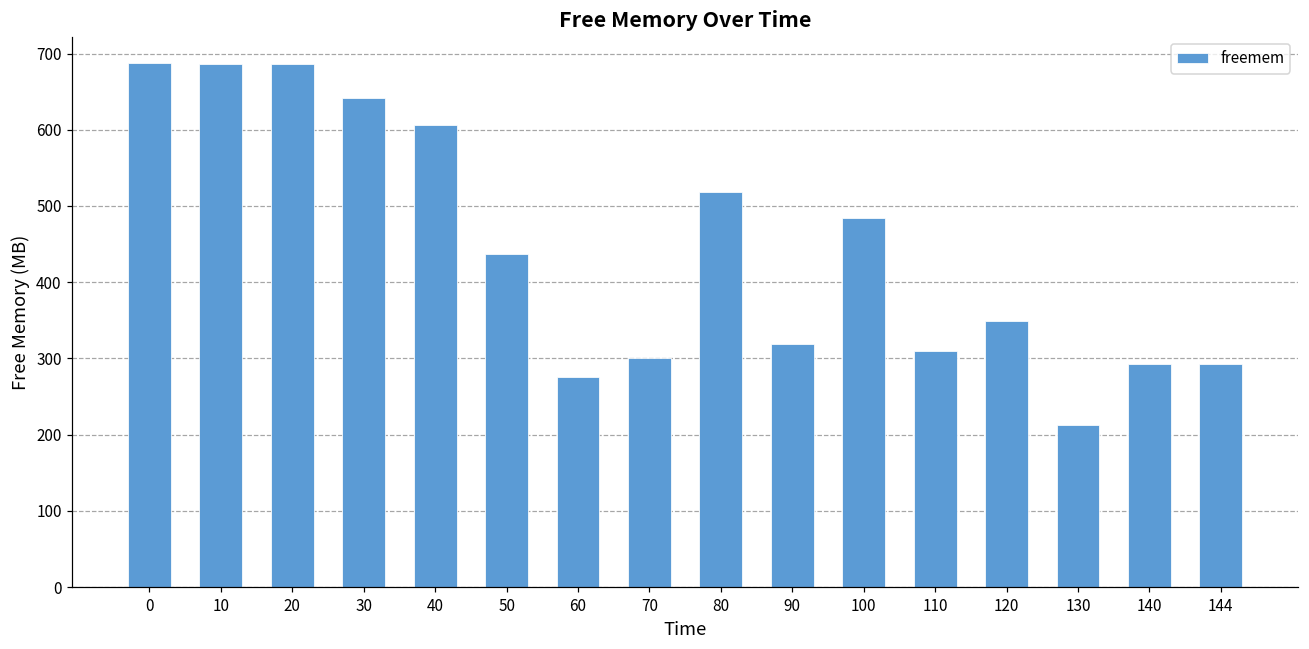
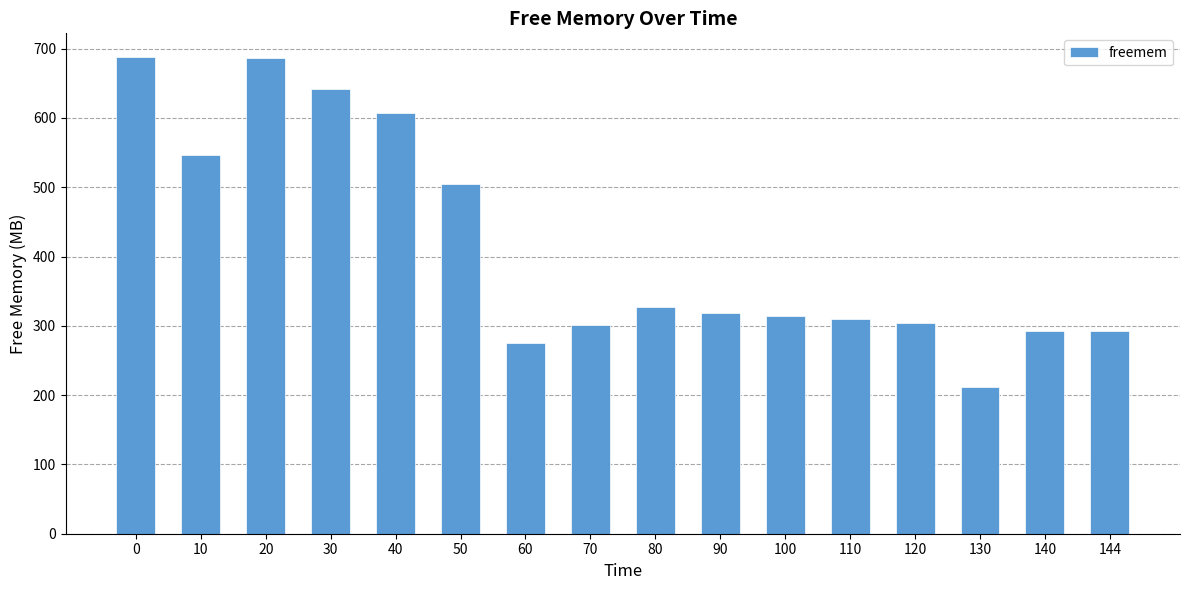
  {
    "0": 690,
-   "10": 690,
+   "10": 550,
    "20": 690,
    "30": 640,
    "40": 610,
-   "50": 440,
+   "50": 510,
    "60": 280,
    "70": 300,
-   "80": 520,
+   "80": 330,
    "90": 320,
-   "100": 480,
+   "100": 310,
    "110": 310,
-   "120": 350,
+   "120": 300,
    "130": 210,
    "140": 290,
    "144": 290
  }
